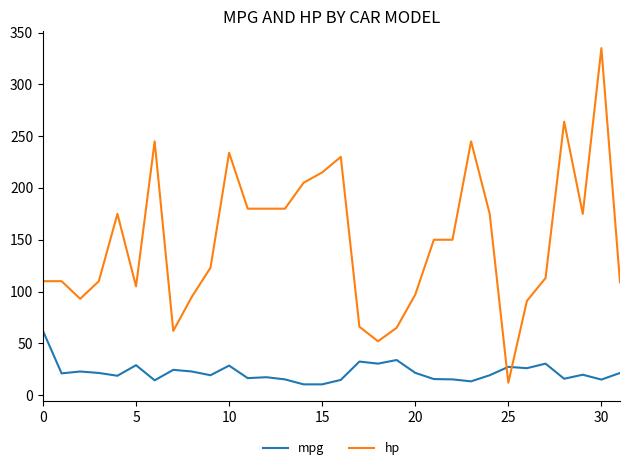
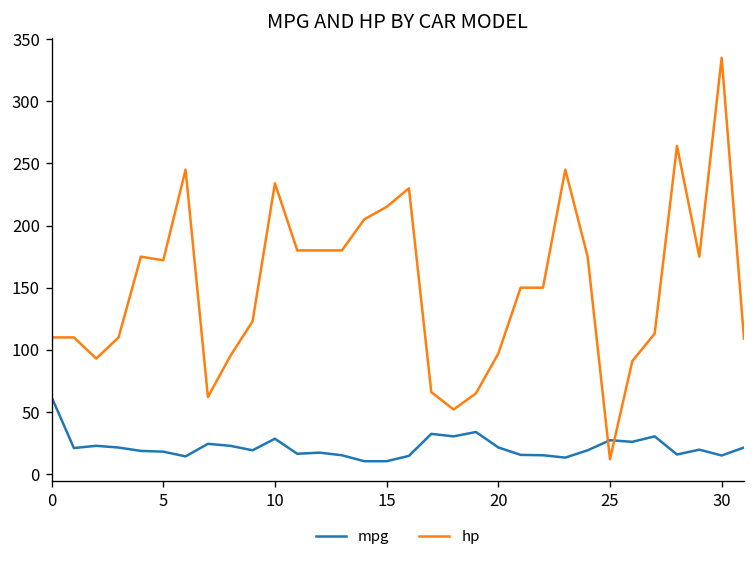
  {
    "mpg": {
      "0": 62,
-     "5": 29,
+     "5": 18,
      "10": 29,
      "15": 10,
      "20": 22,
      "25": 27,
      "30": 15
    },
    "hp": {
      "0": 110,
-     "5": 105,
+     "5": 172,
      "10": 234,
      "15": 215,
      "20": 97,
      "25": 12,
      "30": 335
    }
  }
